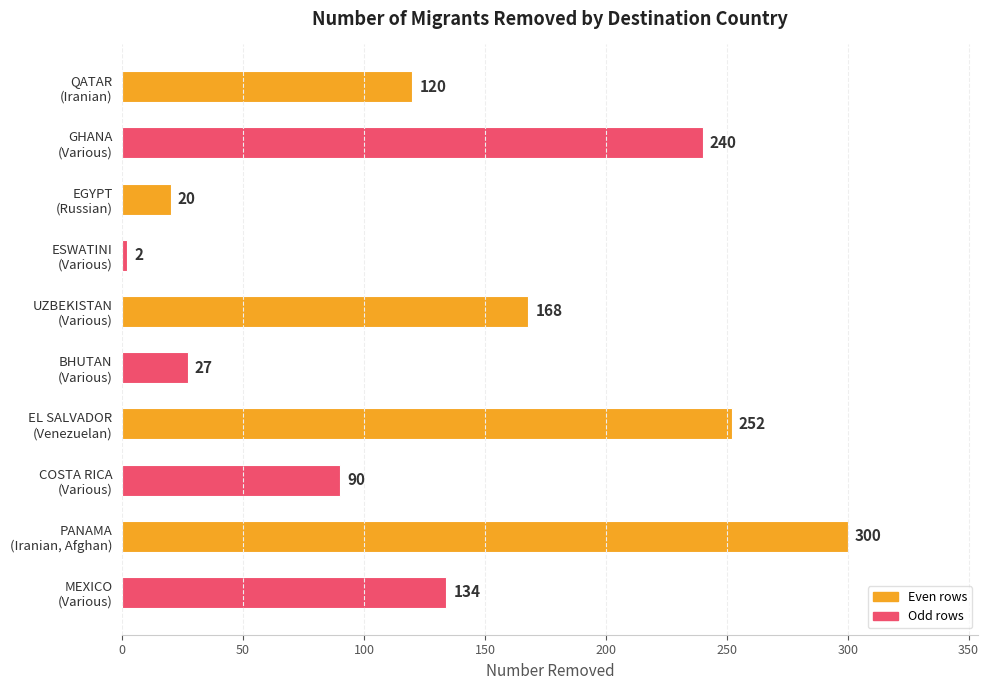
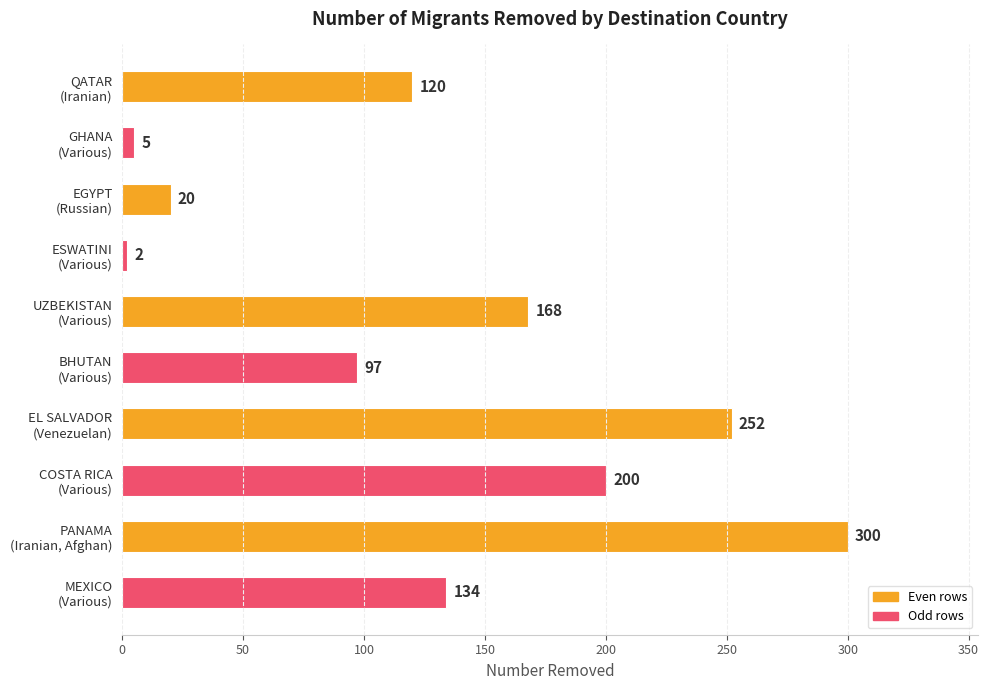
  {
    "QATAR (Iranian)": 120,
-   "GHANA (Various)": 240,
+   "GHANA (Various)": 5,
    "EGYPT (Russian)": 20,
    "ESWATINI (Various)": 2,
    "UZBEKISTAN (Various)": 168,
-   "BHUTAN (Various)": 27,
+   "BHUTAN (Various)": 97,
    "EL SALVADOR (Venezuelan)": 252,
-   "COSTA RICA (Various)": 90,
+   "COSTA RICA (Various)": 200,
    "PANAMA (Iranian, Afghan)": 300,
    "MEXICO (Various)": 134
  }
